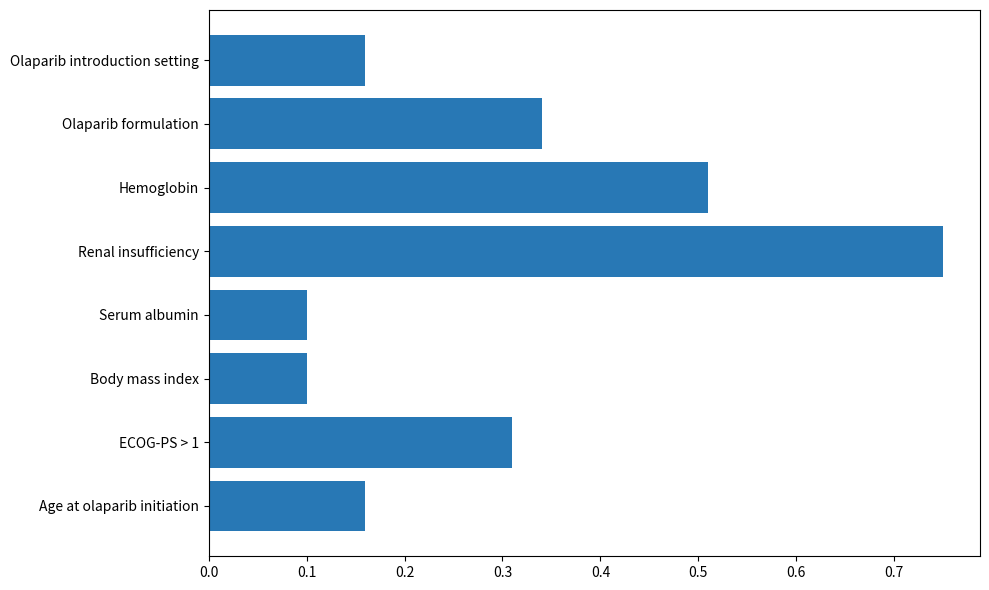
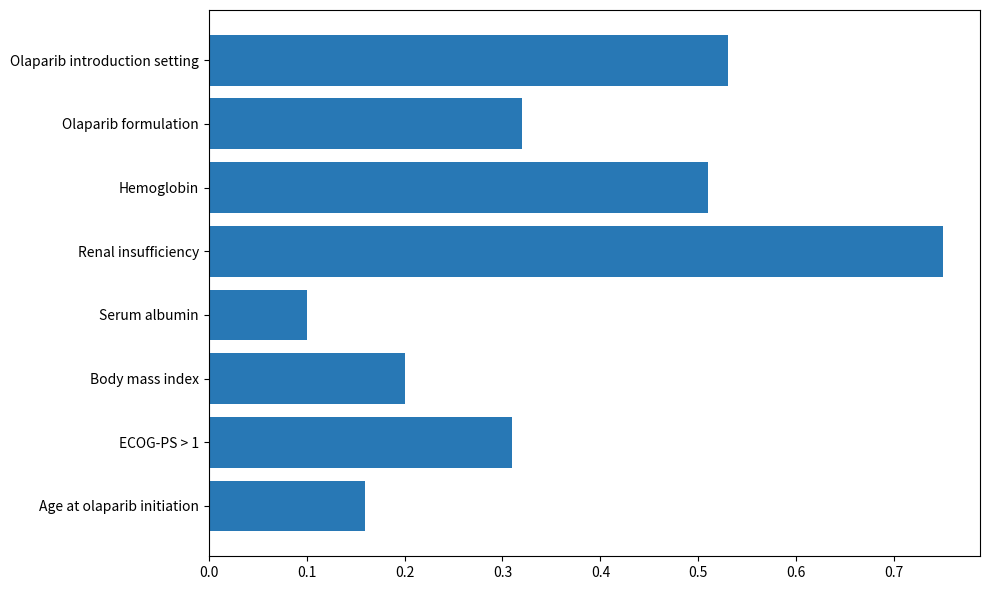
  {
-   "Olaparib introduction setting": 0.16,
-   "Olaparib formulation": 0.34,
+   "Olaparib introduction setting": 0.53,
+   "Olaparib formulation": 0.32,
    "Hemoglobin": 0.51,
    "Renal insufficiency": 0.75,
    "Serum albumin": 0.10,
-   "Body mass index": 0.1,
+   "Body mass index": 0.2,
    "ECOG-PS > 1": 0.31,
    "Age at olaparib initiation": 0.16
  }
